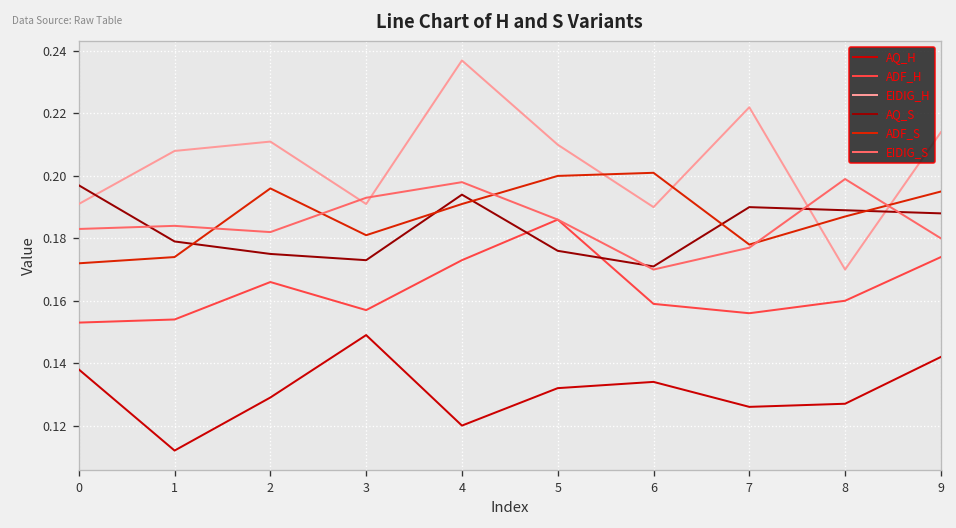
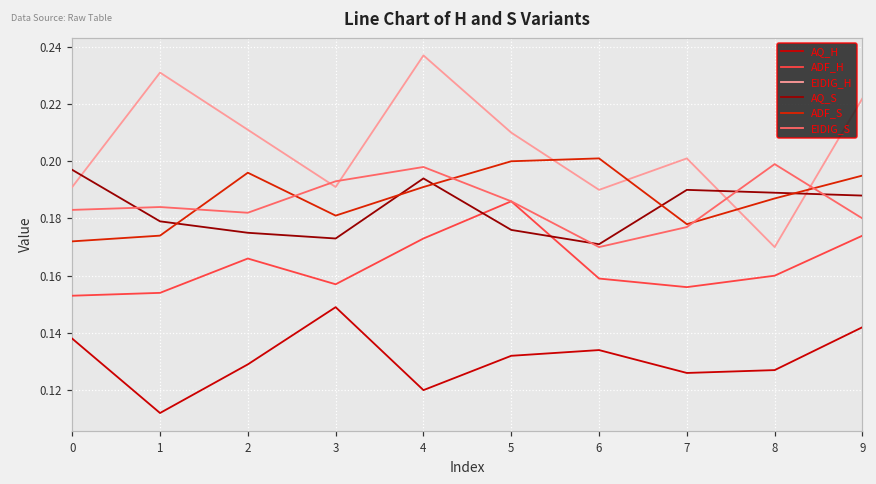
  {
    "EIDIG_H": {
      "0": 0.191,
-     "1": 0.208,
+     "1": 0.231,
      "2": 0.211,
      "3": 0.191,
      "4": 0.237,
      "5": 0.210,
      "6": 0.190,
-     "7": 0.222,
+     "7": 0.201,
      "8": 0.170,
-     "9": 0.214
+     "9": 0.222
    }
  }
